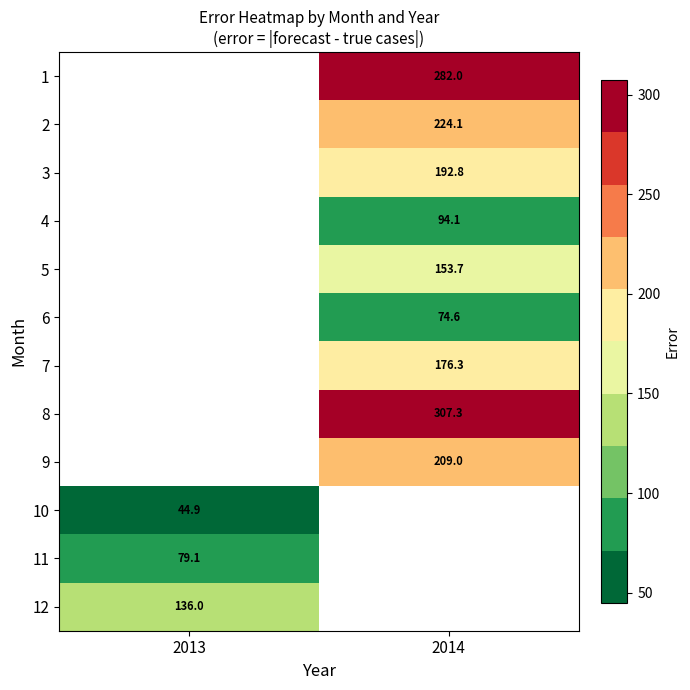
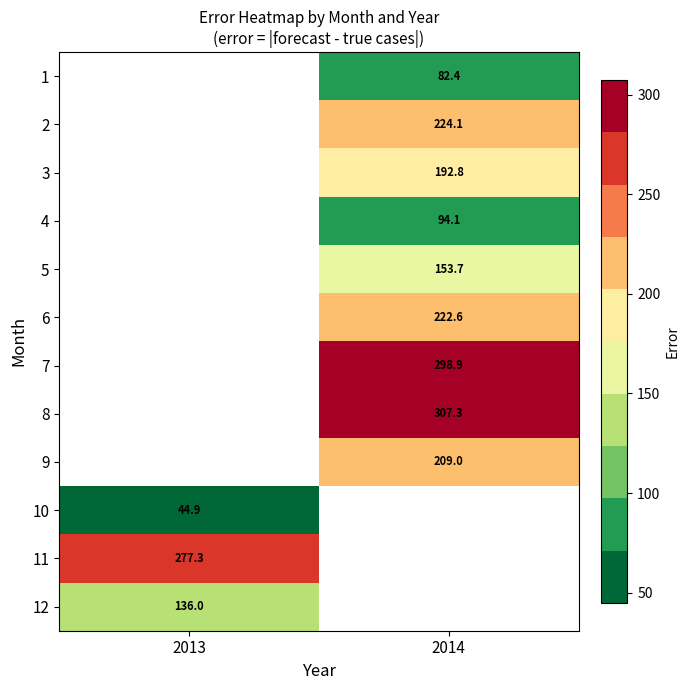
  {
    "1": {
-     "2014": 282.0
+     "2014": 82.4
    },
    "2": {
      "2014": 224.1
    },
    "3": {
      "2014": 192.8
    },
    "4": {
      "2014": 94.1
    },
    "5": {
      "2014": 153.7
    },
    "6": {
-     "2014": 74.6
+     "2014": 222.6
    },
    "7": {
-     "2014": 176.3
+     "2014": 298.9
    },
    "8": {
      "2014": 307.3
    },
    "9": {
      "2014": 209.0
    },
    "10": {
      "2013": 44.9
    },
    "11": {
-     "2013": 79.1
+     "2013": 277.3
    },
    "12": {
      "2013": 136.0
    }
  }
